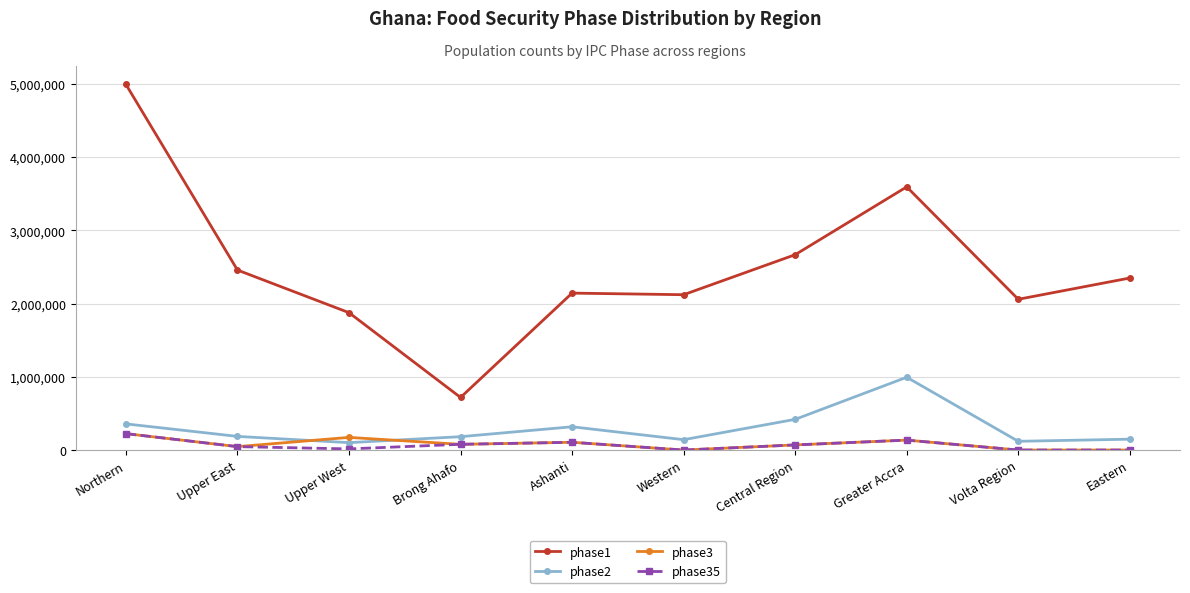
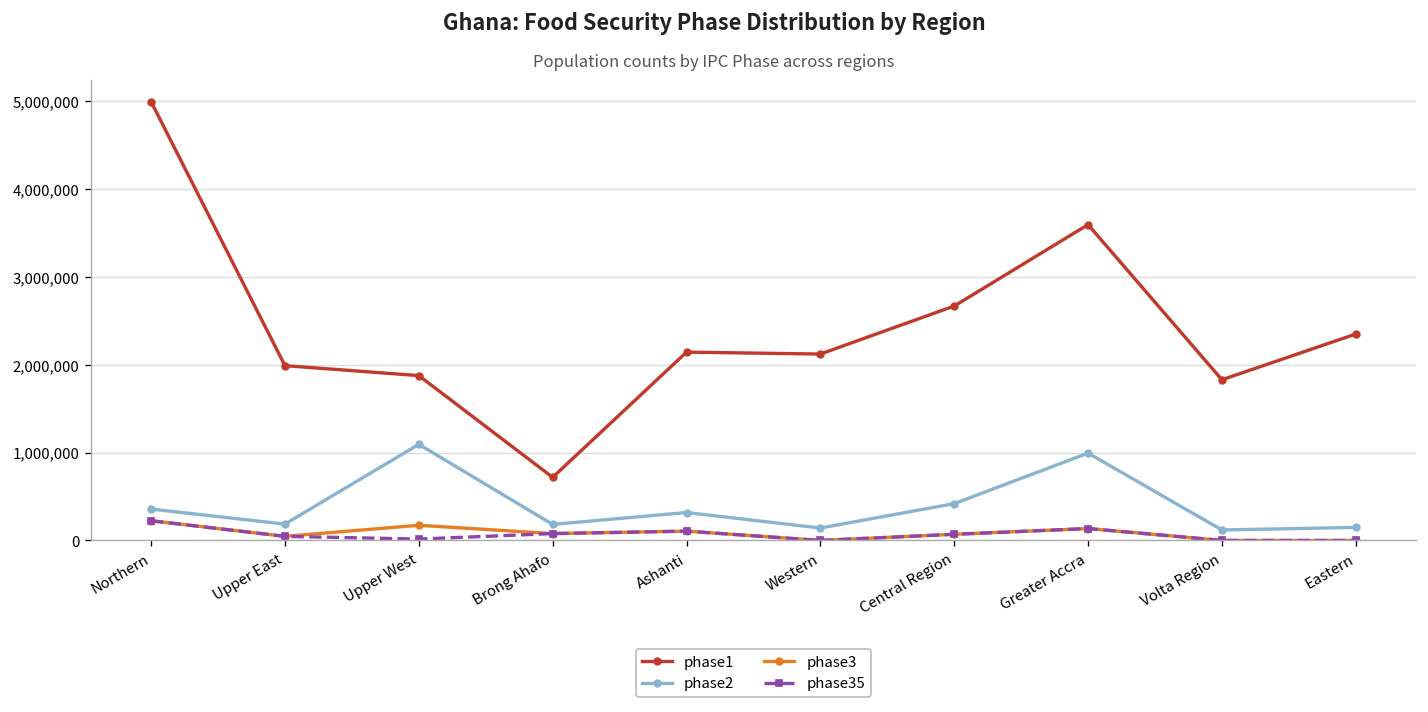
  {
    "phase1": {
      "Northern": "5,000,000",
-     "Upper East": "2,500,000",
+     "Upper East": "2,000,000",
      "Upper West": "1,900,000",
      "Brong Ahafo": "700,000",
      "Ashanti": "2,100,000",
      "Western": "2,100,000",
      "Central Region": "2,700,000",
      "Greater Accra": "3,600,000",
-     "Volta Region": "2,100,000",
+     "Volta Region": "1,800,000",
      "Eastern": "2,300,000"
    },
    "phase2": {
      "Northern": "400,000",
      "Upper East": "200,000",
-     "Upper West": "100,000",
+     "Upper West": "1,100,000",
      "Brong Ahafo": "200,000",
      "Ashanti": "300,000",
      "Western": "100,000",
      "Central Region": "400,000",
      "Greater Accra": "1,000,000",
      "Volta Region": "100,000",
      "Eastern": "100,000"
    },
    "phase3": {
      "Upper West": "200,000"
    },
    "phase35": {
      "Upper West": "0"
    }
  }
